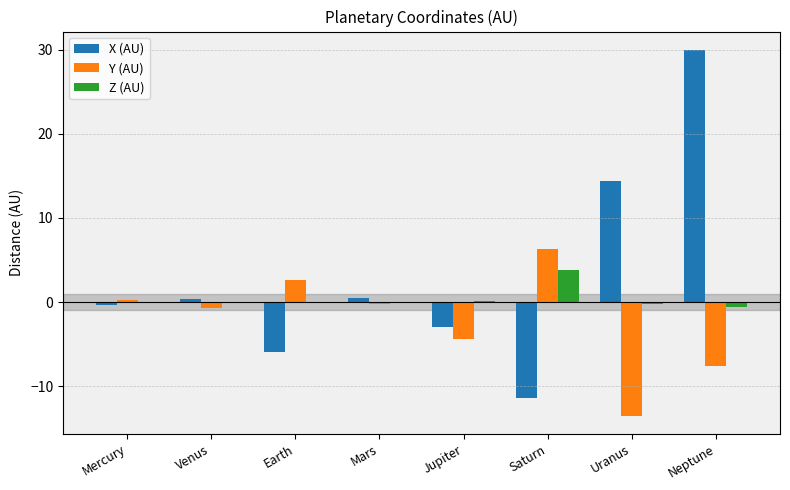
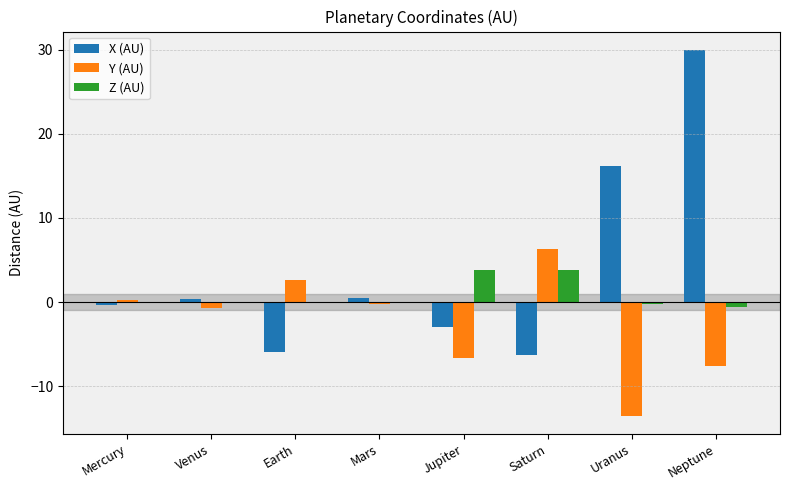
  {
    "X (AU)": {
      "Mercury": 0,
      "Venus": 0,
      "Earth": -6,
      "Mars": 1,
      "Jupiter": -3,
-     "Saturn": -11,
-     "Uranus": 14,
+     "Saturn": -6,
+     "Uranus": 16,
      "Neptune": 30
    },
    "Y (AU)": {
      "Venus": -1,
      "Earth": 3,
-     "Jupiter": -4,
+     "Jupiter": -7,
      "Saturn": 6,
      "Uranus": -14,
      "Neptune": -8
    },
    "Z (AU)": {
      "Earth": 0,
-     "Jupiter": 0,
+     "Jupiter": 4,
      "Saturn": 4,
      "Neptune": -1
    }
  }
